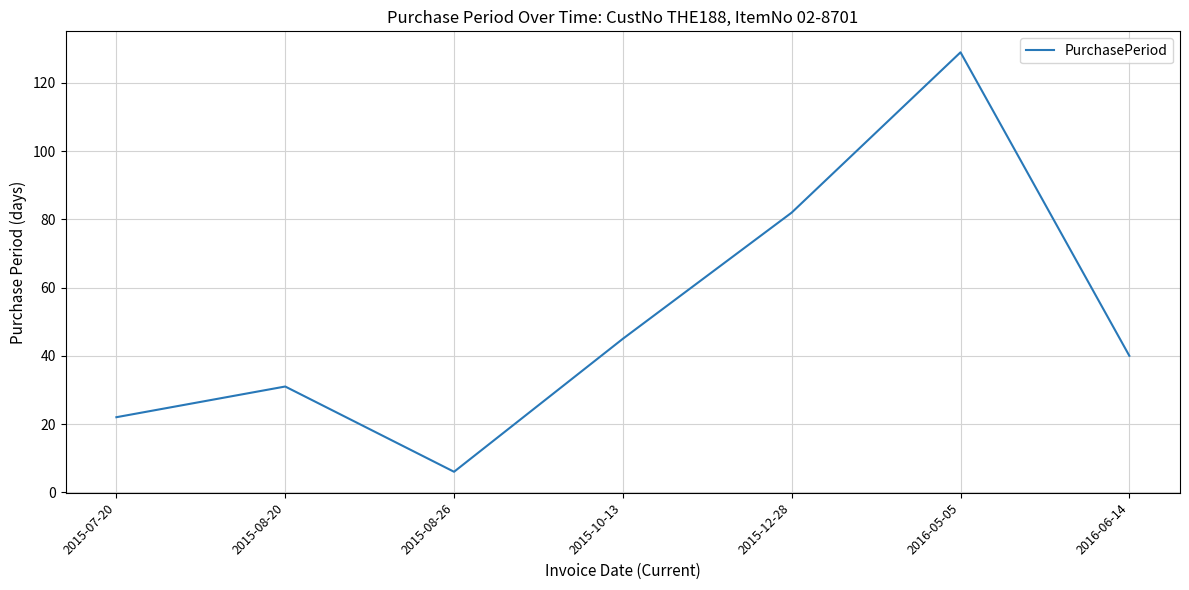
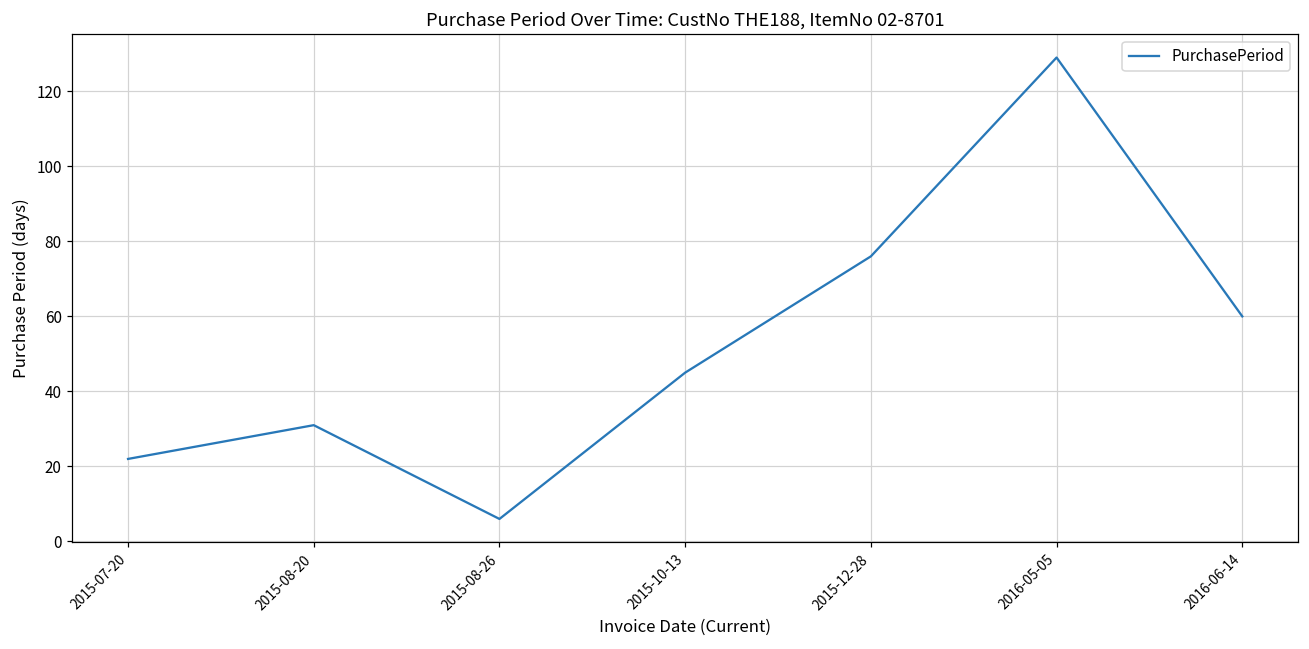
  {
    "2015-07-20": 22,
    "2015-08-20": 31,
    "2015-08-26": 6,
    "2015-10-13": 45,
-   "2015-12-28": 82,
+   "2015-12-28": 76,
    "2016-05-05": 129,
-   "2016-06-14": 40
+   "2016-06-14": 60
  }
